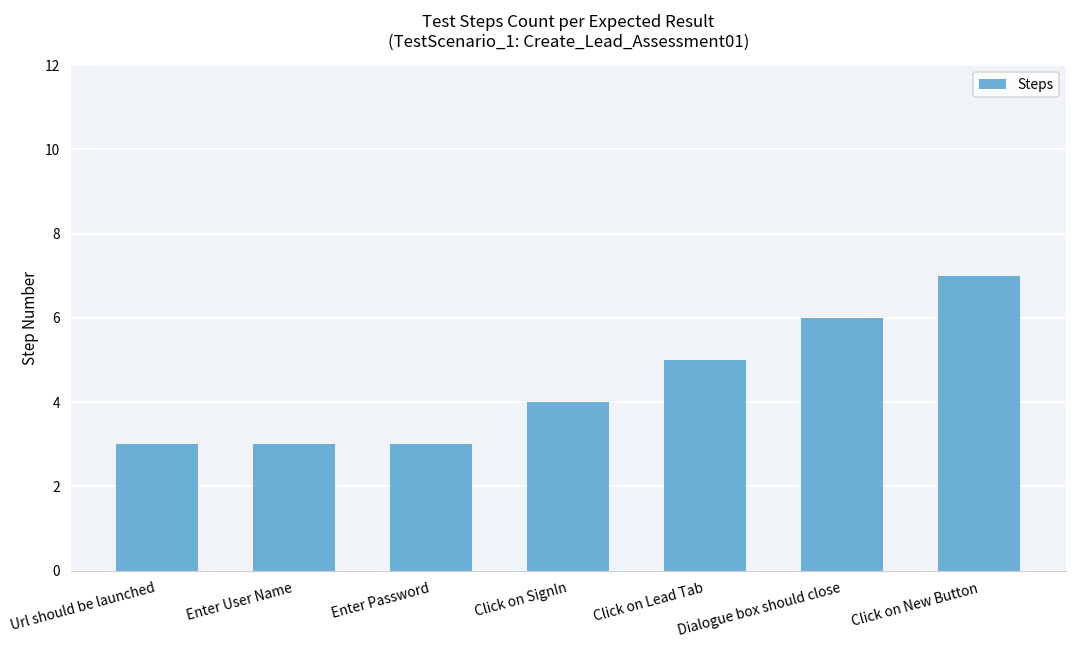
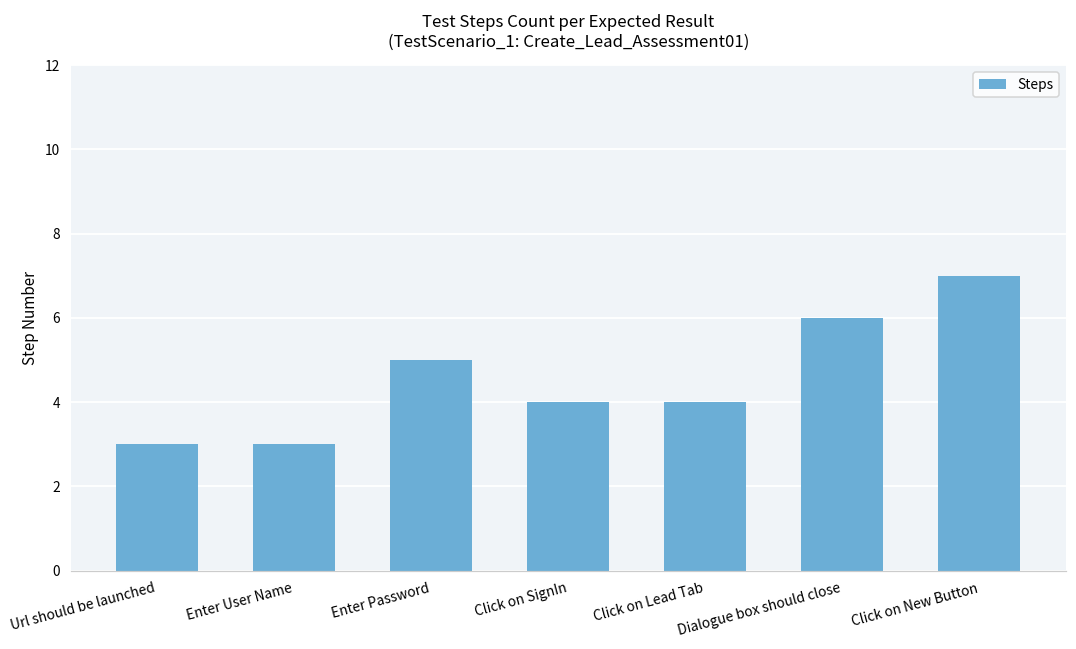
  {
    "Url should be launched": 3,
    "Enter User Name": 3,
-   "Enter Password": 3,
+   "Enter Password": 5,
    "Click on SignIn": 4,
-   "Click on Lead Tab": 5,
+   "Click on Lead Tab": 4,
    "Dialogue box should close": 6,
    "Click on New Button": 7
  }
